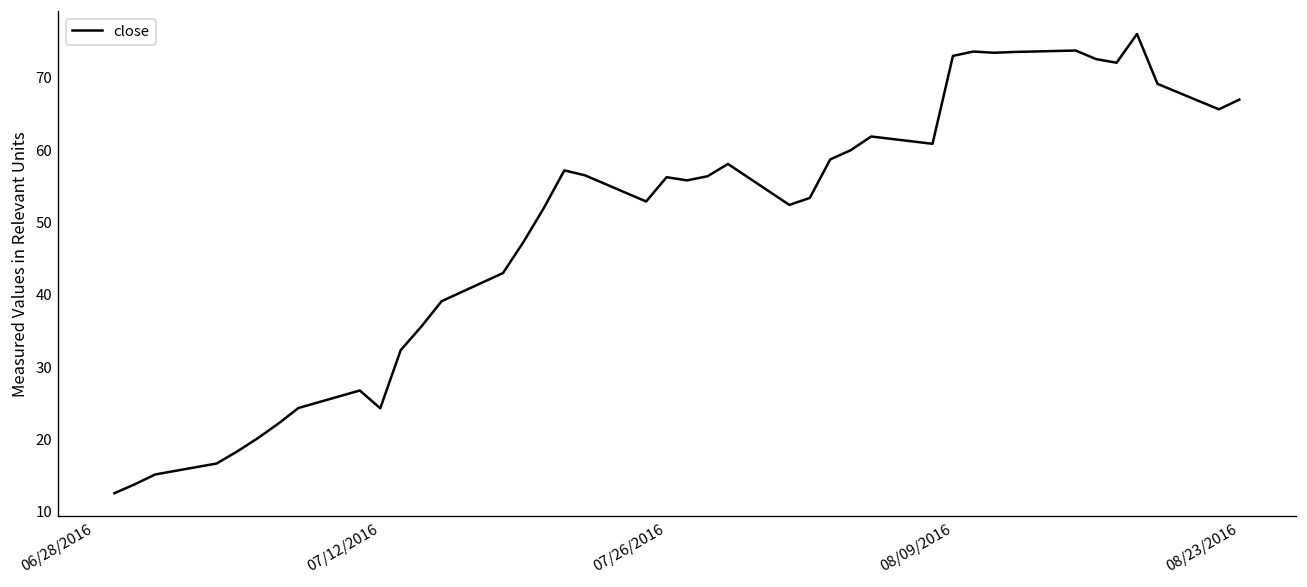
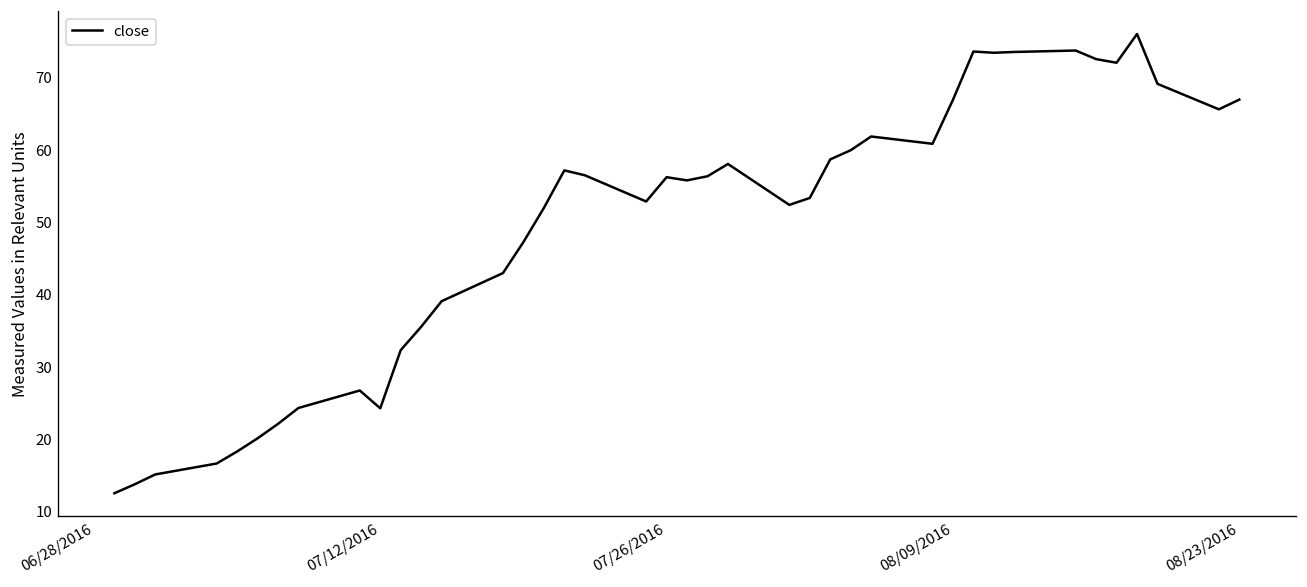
  {
    "07/12/2016": 24,
    "07/26/2016": 56,
-   "08/09/2016": 73,
+   "08/09/2016": 67,
    "08/23/2016": 67
  }
